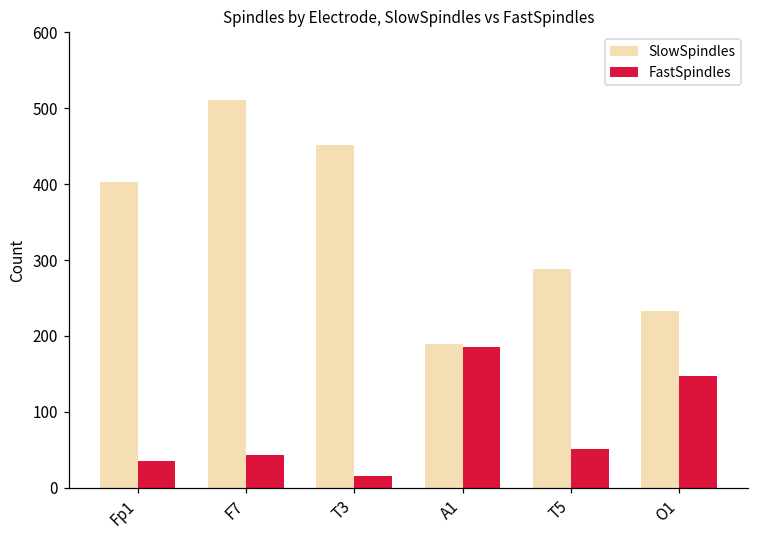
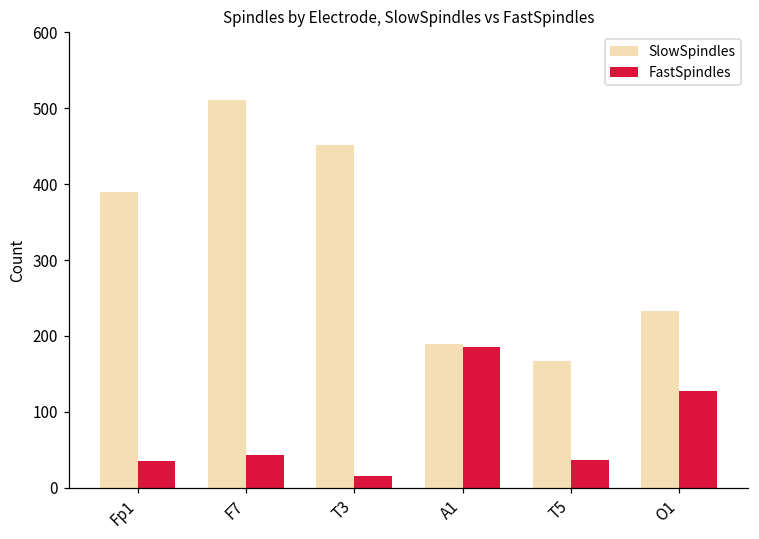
  {
    "SlowSpindles": {
-     "Fp1": 400,
+     "Fp1": 390,
      "F7": 510,
      "T3": 450,
      "A1": 190,
-     "T5": 290,
+     "T5": 170,
      "O1": 230
    },
    "FastSpindles": {
      "Fp1": 40,
      "F7": 40,
      "T3": 20,
      "A1": 190,
-     "T5": 50,
-     "O1": 150
+     "T5": 40,
+     "O1": 130
    }
  }
